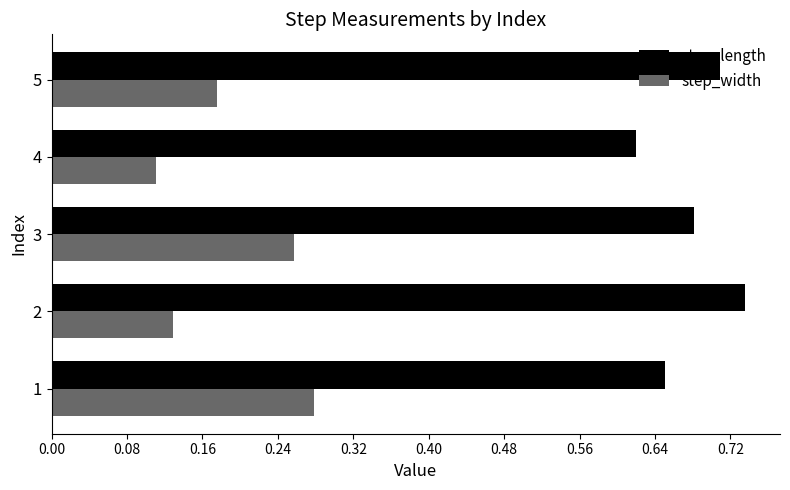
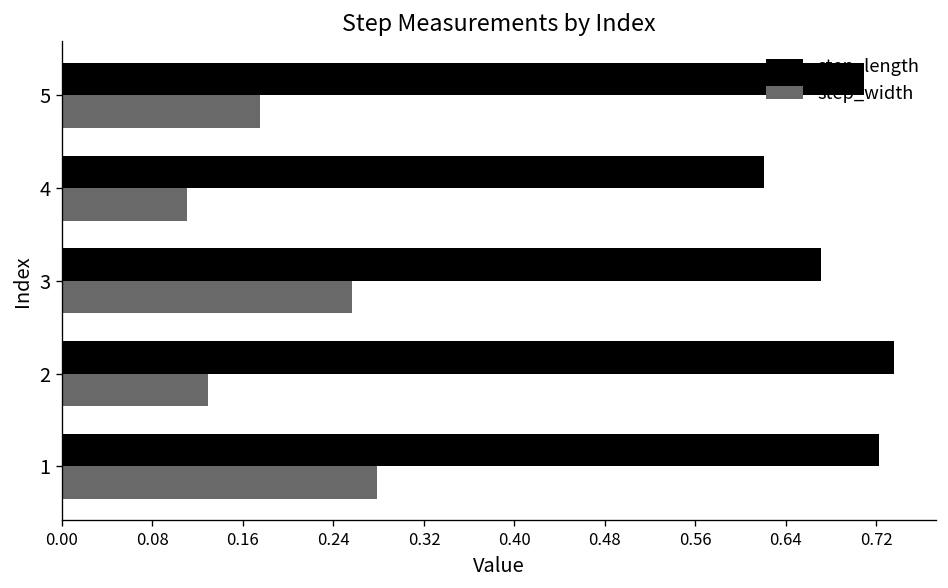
  {
    "step_length": {
      "5": 0.71,
      "4": 0.62,
-     "3": 0.68,
+     "3": 0.67,
      "2": 0.74,
-     "1": 0.65
+     "1": 0.72
    },
    "step_width": {
      "5": 0.18,
      "4": 0.11,
      "3": 0.26,
      "2": 0.13,
      "1": 0.28
    }
  }
